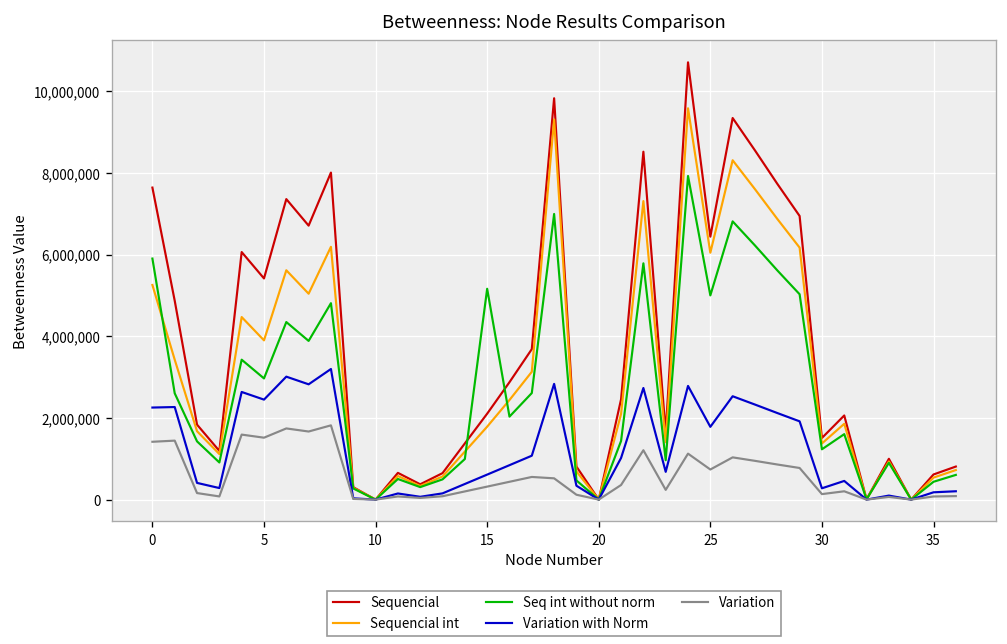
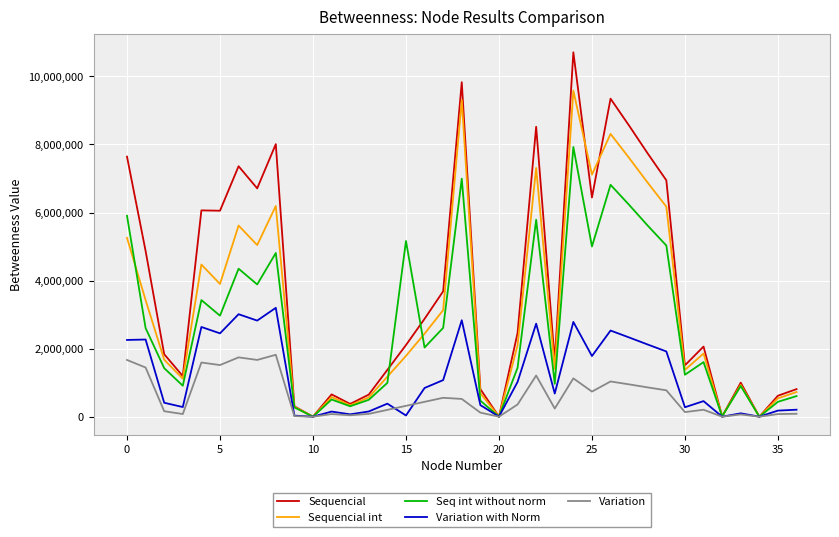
  {
    "Sequencial": {
      "0": "7,600,000",
-     "5": "5,400,000",
+     "5": "6,100,000",
      "15": "2,100,000",
      "25": "6,400,000",
      "30": "1,500,000",
      "35": "600,000"
    },
    "Sequencial int": {
      "0": "5,300,000",
      "5": "3,900,000",
      "15": "1,800,000",
-     "25": "6,000,000",
+     "25": "7,100,000",
      "30": "1,400,000",
      "35": "500,000"
    },
    "Seq int without norm": {
      "0": "5,900,000",
      "5": "3,000,000",
      "15": "5,200,000",
      "25": "5,000,000",
      "30": "1,200,000",
      "35": "400,000"
    },
    "Variation with Norm": {
      "0": "2,300,000",
      "5": "2,400,000",
-     "15": "600,000",
+     "15": "0",
      "25": "1,800,000",
      "30": "300,000",
      "35": "200,000"
    },
    "Variation": {
-     "0": "1,400,000",
+     "0": "1,700,000",
      "5": "1,500,000",
      "15": "300,000",
      "25": "700,000",
      "30": "100,000",
      "35": "100,000"
    }
  }
